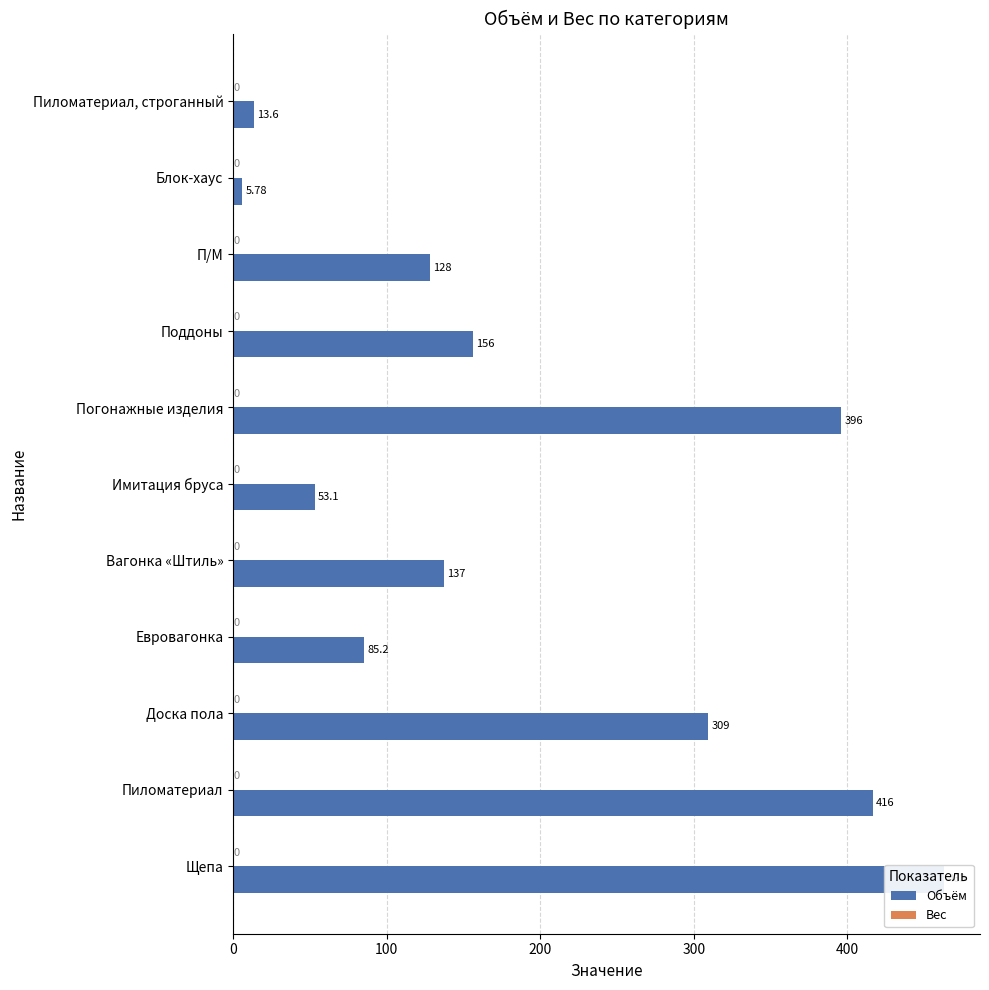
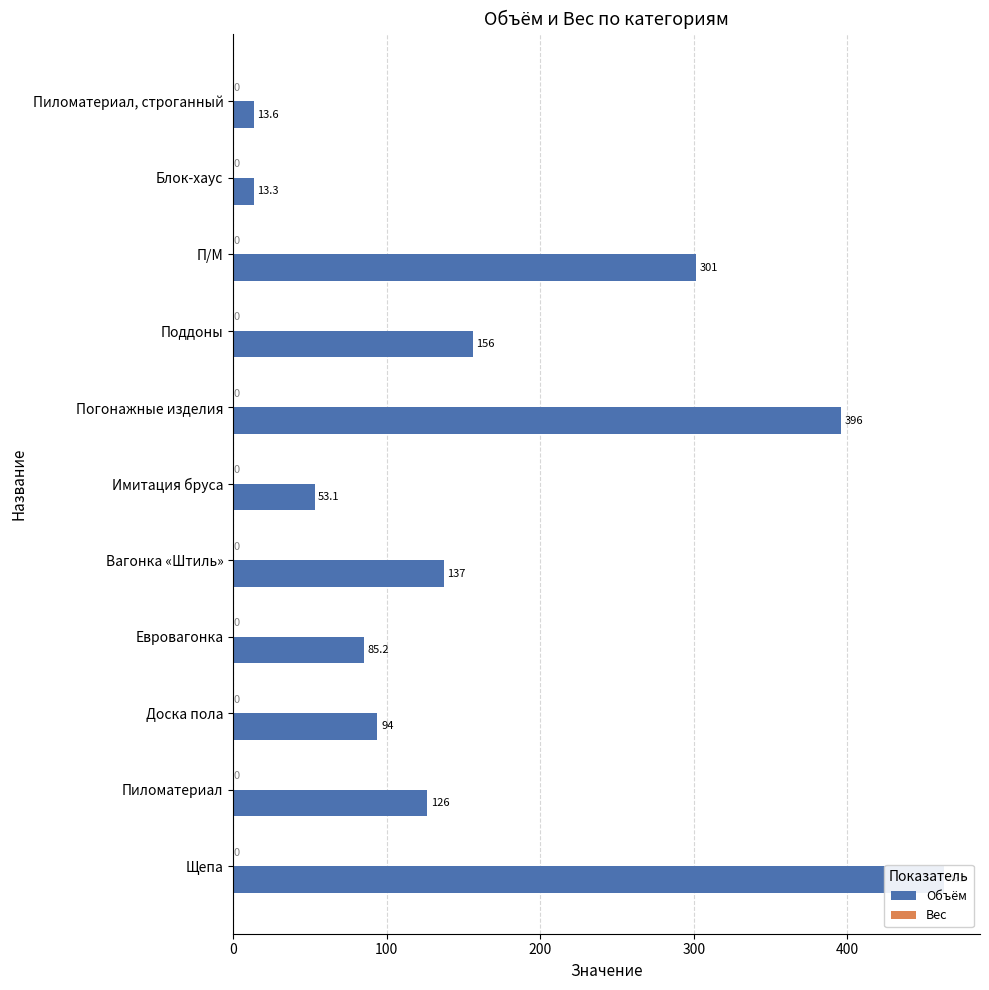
  {
    "Объём": {
      "Пиломатериал, строганный": 13.6,
-     "Блок-хаус": 5.78,
-     "П/М": 128,
+     "Блок-хаус": 13.3,
+     "П/М": 301,
      "Поддоны": 156,
      "Погонажные изделия": 396,
      "Имитация бруса": 53.1,
      "Вагонка «Штиль»": 137,
      "Евровагонка": 85.2,
-     "Доска пола": 309,
-     "Пиломатериал": 416
+     "Доска пола": 94,
+     "Пиломатериал": 126
    },
    "Вес": {
      "Пиломатериал, строганный": 0,
      "Блок-хаус": 0,
      "П/М": 0,
      "Поддоны": 0,
      "Погонажные изделия": 0,
      "Имитация бруса": 0,
      "Вагонка «Штиль»": 0,
      "Евровагонка": 0,
      "Доска пола": 0,
      "Пиломатериал": 0,
      "Щепа": 0
    }
  }
